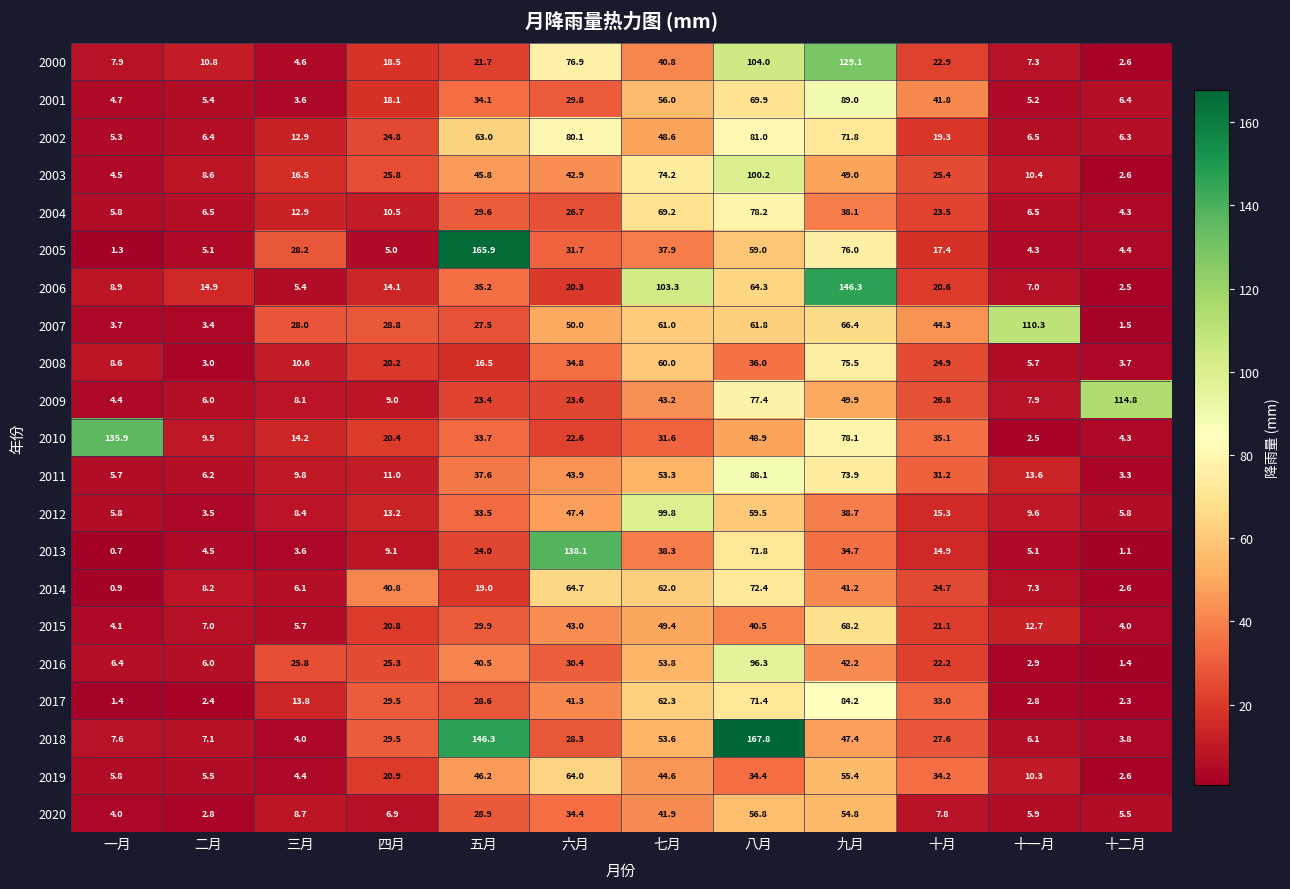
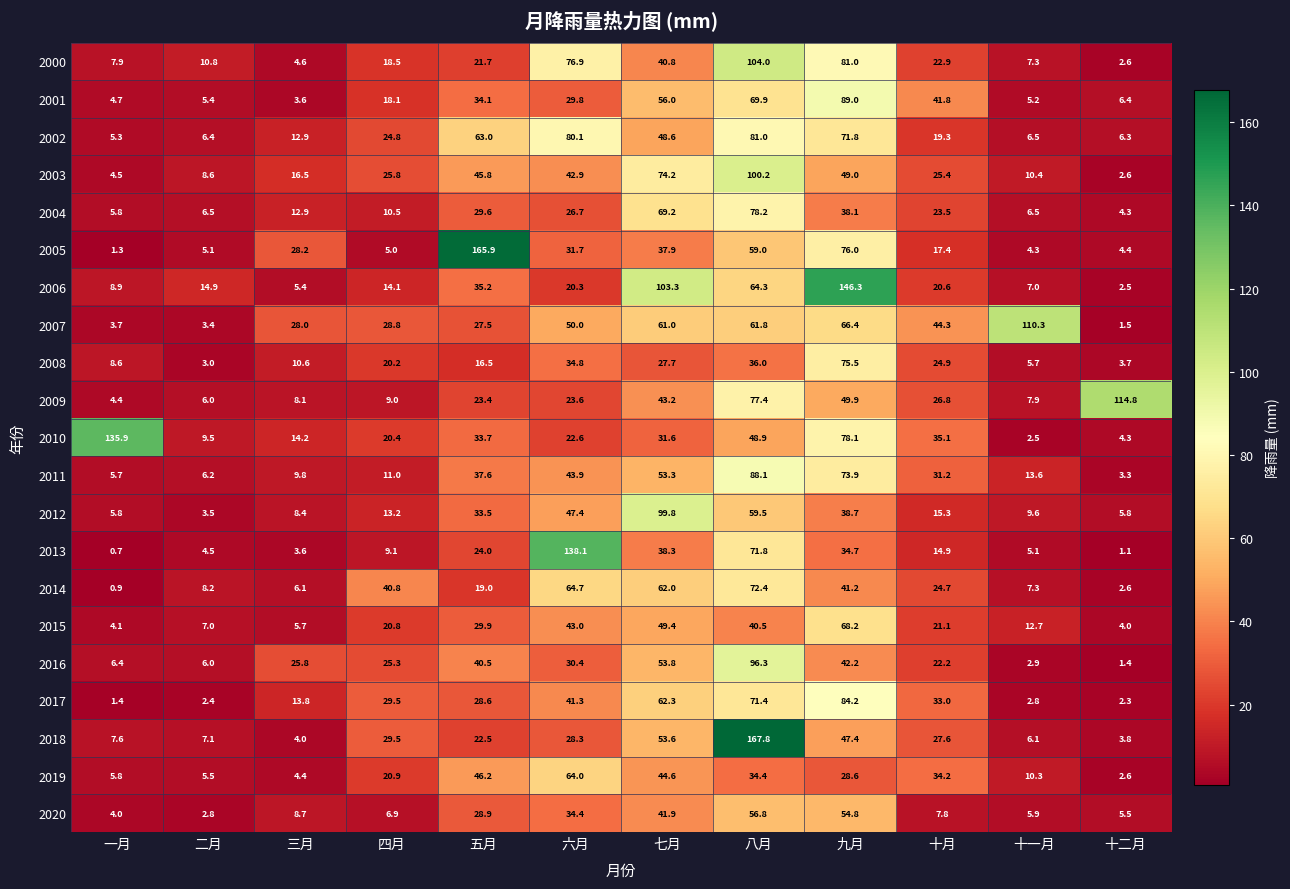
  {
    "2000": {
      "一月": 7.9,
      "二月": 10.8,
      "三月": 4.6,
      "四月": 18.5,
      "五月": 21.7,
      "六月": 76.9,
      "七月": 40.8,
      "八月": 104.0,
-     "九月": 129.1,
+     "九月": 81.0,
      "十月": 22.9,
      "十一月": 7.3,
      "十二月": 2.6
    },
    "2008": {
      "一月": 8.6,
      "二月": 3.0,
      "三月": 10.6,
      "四月": 20.2,
      "五月": 16.5,
      "六月": 34.8,
-     "七月": 60.0,
+     "七月": 27.7,
      "八月": 36.0,
      "九月": 75.5,
      "十月": 24.9,
      "十一月": 5.7,
      "十二月": 3.7
    },
    "2018": {
      "一月": 7.6,
      "二月": 7.1,
      "三月": 4.0,
      "四月": 29.5,
-     "五月": 146.3,
+     "五月": 22.5,
      "六月": 28.3,
      "七月": 53.6,
      "八月": 167.8,
      "九月": 47.4,
      "十月": 27.6,
      "十一月": 6.1,
      "十二月": 3.8
    },
    "2019": {
      "一月": 5.8,
      "二月": 5.5,
      "三月": 4.4,
      "四月": 20.9,
      "五月": 46.2,
      "六月": 64.0,
      "七月": 44.6,
      "八月": 34.4,
-     "九月": 55.4,
+     "九月": 28.6,
      "十月": 34.2,
      "十一月": 10.3,
      "十二月": 2.6
    }
  }
